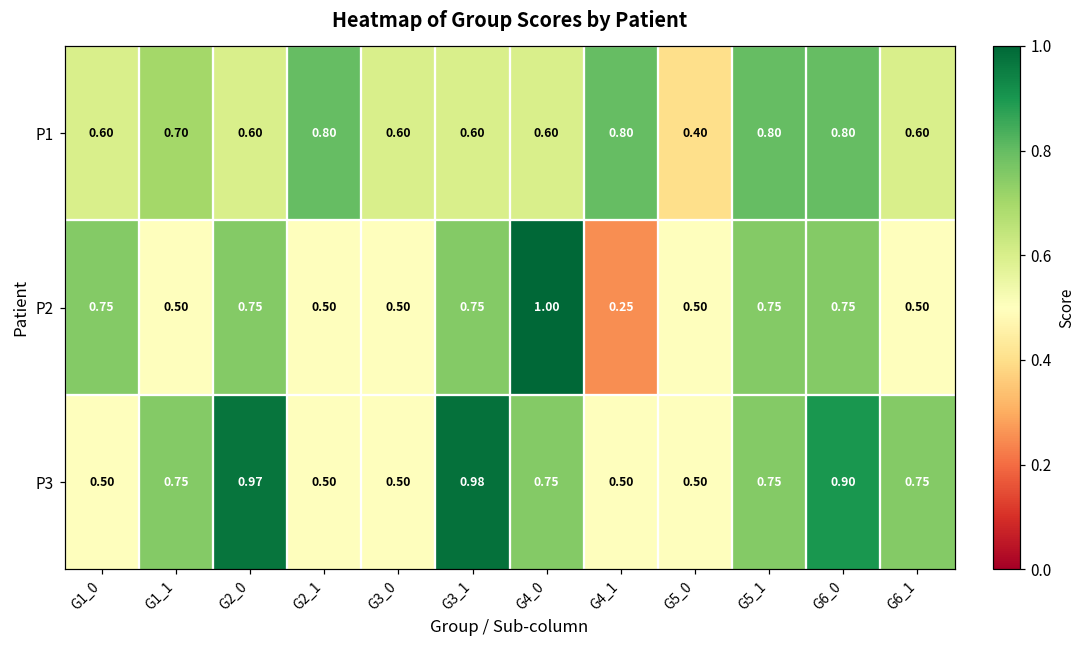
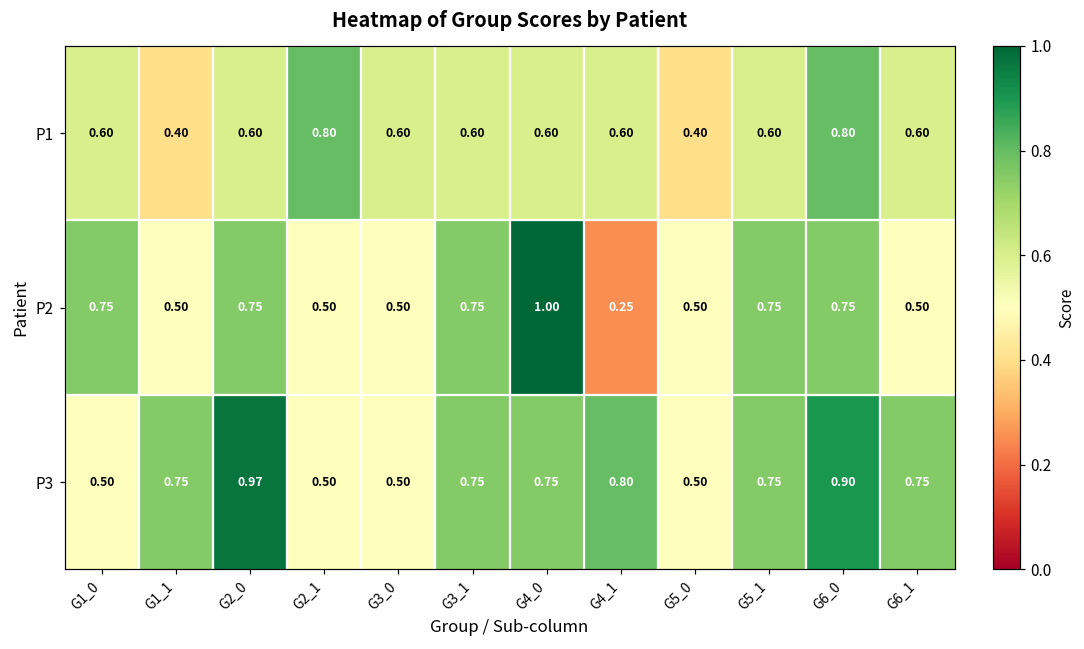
  {
    "P1": {
      "G1_0": 0.60,
-     "G1_1": 0.70,
+     "G1_1": 0.40,
      "G2_0": 0.60,
      "G2_1": 0.80,
      "G3_0": 0.60,
      "G3_1": 0.60,
      "G4_0": 0.60,
-     "G4_1": 0.80,
+     "G4_1": 0.60,
      "G5_0": 0.40,
-     "G5_1": 0.80,
+     "G5_1": 0.60,
      "G6_0": 0.80,
      "G6_1": 0.60
    },
    "P2": {
      "G1_0": 0.75,
      "G1_1": 0.50,
      "G2_0": 0.75,
      "G2_1": 0.50,
      "G3_0": 0.50,
      "G3_1": 0.75,
      "G4_0": 1.00,
      "G4_1": 0.25,
      "G5_0": 0.50,
      "G5_1": 0.75,
      "G6_0": 0.75,
      "G6_1": 0.50
    },
    "P3": {
      "G1_0": 0.50,
      "G1_1": 0.75,
      "G2_0": 0.97,
      "G2_1": 0.50,
      "G3_0": 0.50,
-     "G3_1": 0.98,
+     "G3_1": 0.75,
      "G4_0": 0.75,
-     "G4_1": 0.50,
+     "G4_1": 0.80,
      "G5_0": 0.50,
      "G5_1": 0.75,
      "G6_0": 0.90,
      "G6_1": 0.75
    }
  }
